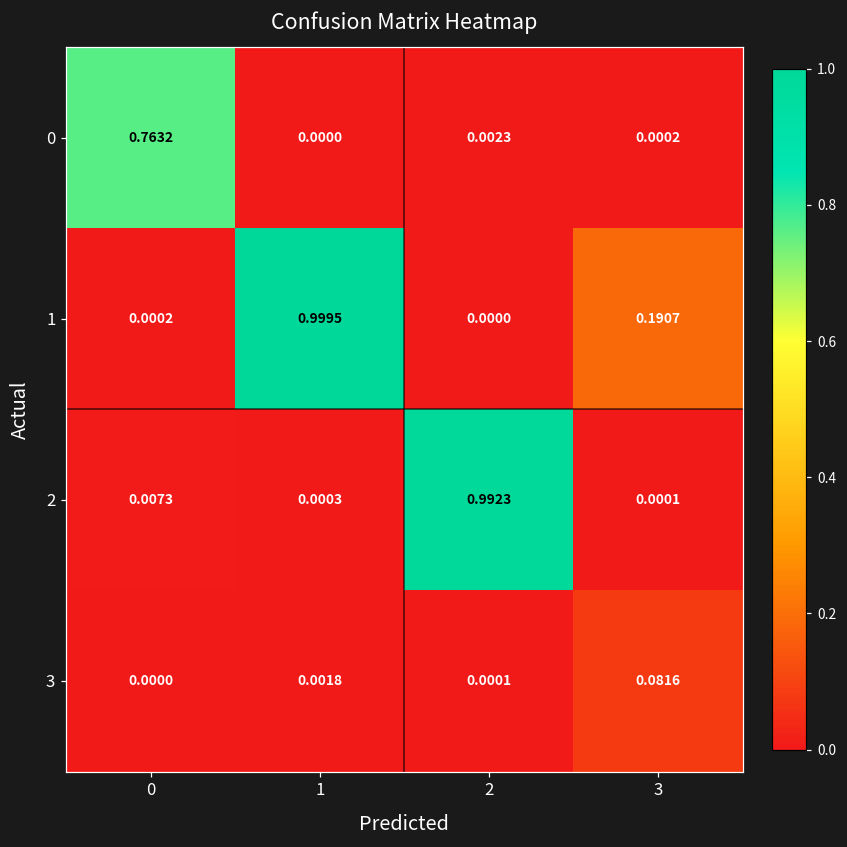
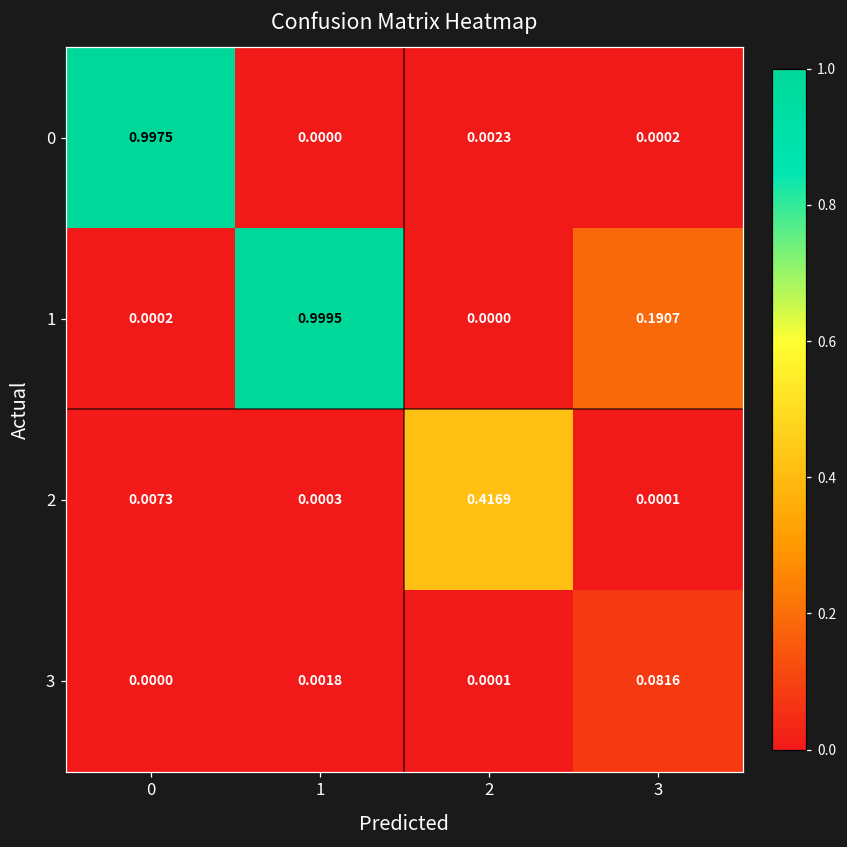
  {
    "0": {
-     "0": 0.7632,
+     "0": 0.9975,
      "1": 0.0000,
      "2": 0.0023,
      "3": 0.0002
    },
    "1": {
      "0": 0.0002,
      "1": 0.9995,
      "2": 0.0000,
      "3": 0.1907
    },
    "2": {
      "0": 0.0073,
      "1": 0.0003,
-     "2": 0.9923,
+     "2": 0.4169,
      "3": 0.0001
    },
    "3": {
      "0": 0.0000,
      "1": 0.0018,
      "2": 0.0001,
      "3": 0.0816
    }
  }
